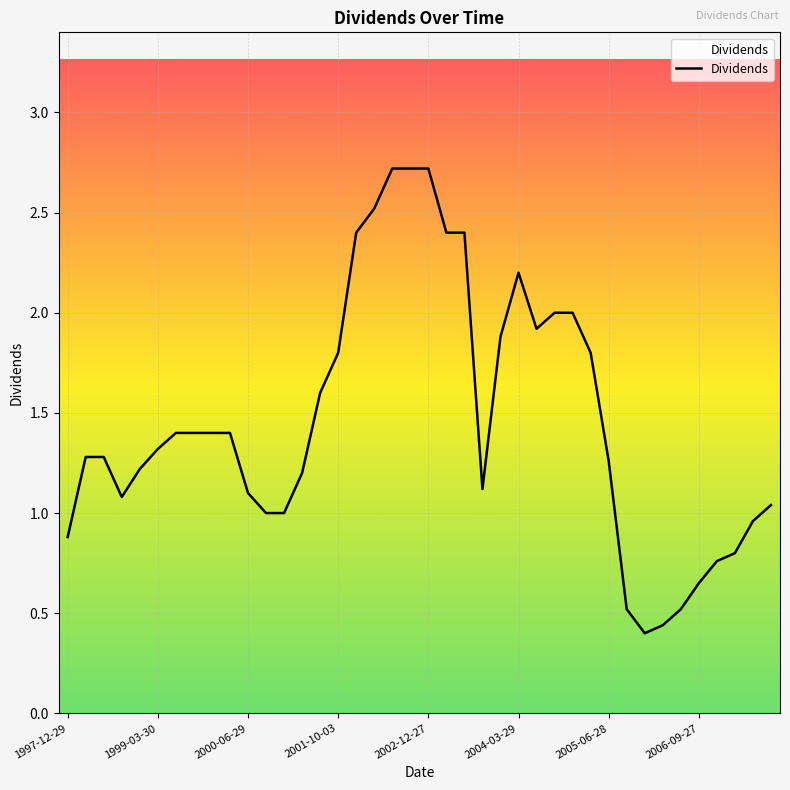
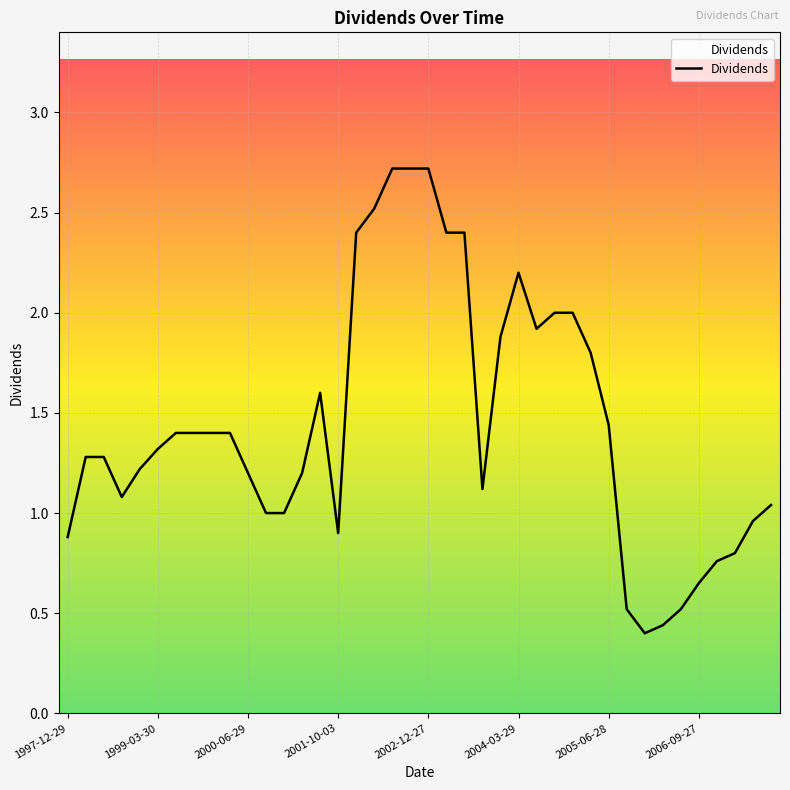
  {
    "1997-12-29": 0.88,
    "1999-03-30": 1.32,
-   "2000-06-29": 1.1,
-   "2001-10-03": 1.8,
+   "2000-06-29": 1.2,
+   "2001-10-03": 0.9,
    "2002-12-27": 2.72,
    "2004-03-29": 2.20,
-   "2005-06-28": 1.26,
+   "2005-06-28": 1.44,
    "2006-09-27": 0.65
  }
